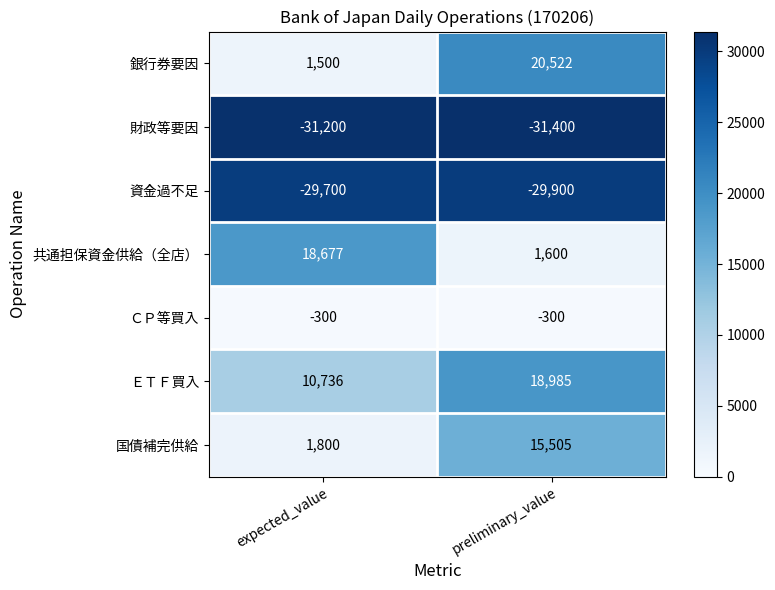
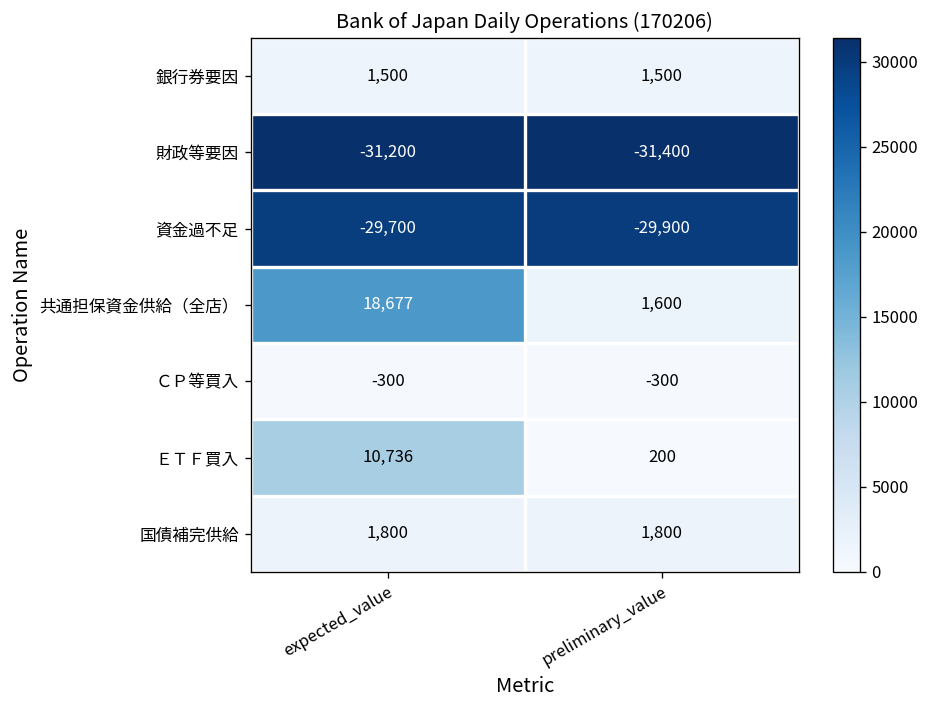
  {
    "銀行券要因": {
      "expected_value": "1,500",
-     "preliminary_value": "20,522"
+     "preliminary_value": "1,500"
    },
    "財政等要因": {
      "expected_value": "-31,200",
      "preliminary_value": "-31,400"
    },
    "資金過不足": {
      "expected_value": "-29,700",
      "preliminary_value": "-29,900"
    },
    "共通担保資金供給（全店）": {
      "expected_value": "18,677",
      "preliminary_value": "1,600"
    },
    "ＣＰ等買入": {
      "expected_value": "-300",
      "preliminary_value": "-300"
    },
    "ＥＴＦ買入": {
      "expected_value": "10,736",
-     "preliminary_value": "18,985"
+     "preliminary_value": "200"
    },
    "国債補完供給": {
      "expected_value": "1,800",
-     "preliminary_value": "15,505"
+     "preliminary_value": "1,800"
    }
  }
